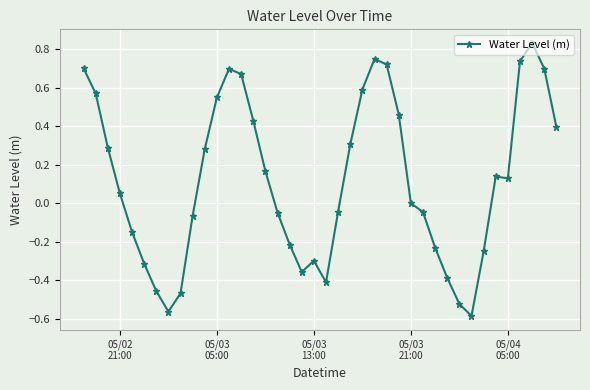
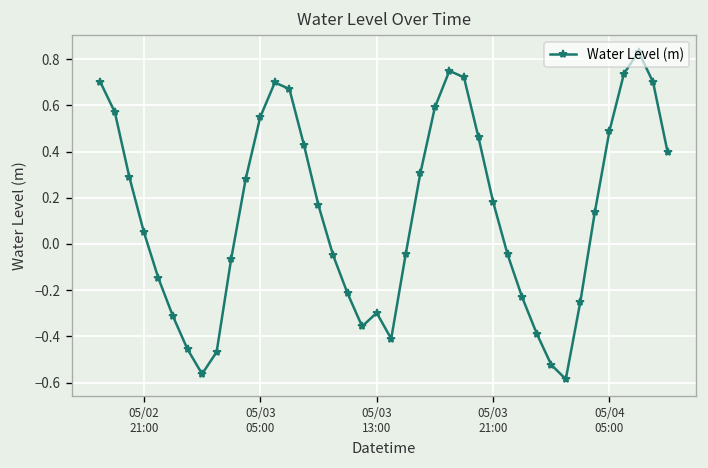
  {
    "05/02 21:00": 0.05,
    "05/03 05:00": 0.55,
    "05/03 13:00": -0.30,
-   "05/03 21:00": 0.00,
-   "05/04 05:00": 0.13
+   "05/03 21:00": 0.18,
+   "05/04 05:00": 0.49
  }
